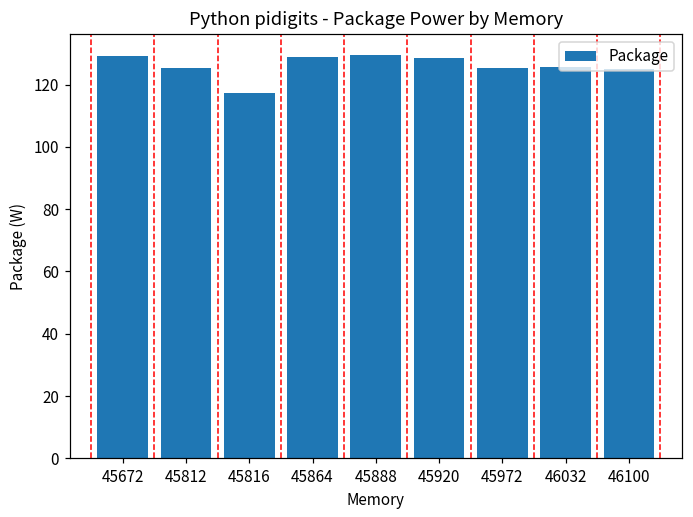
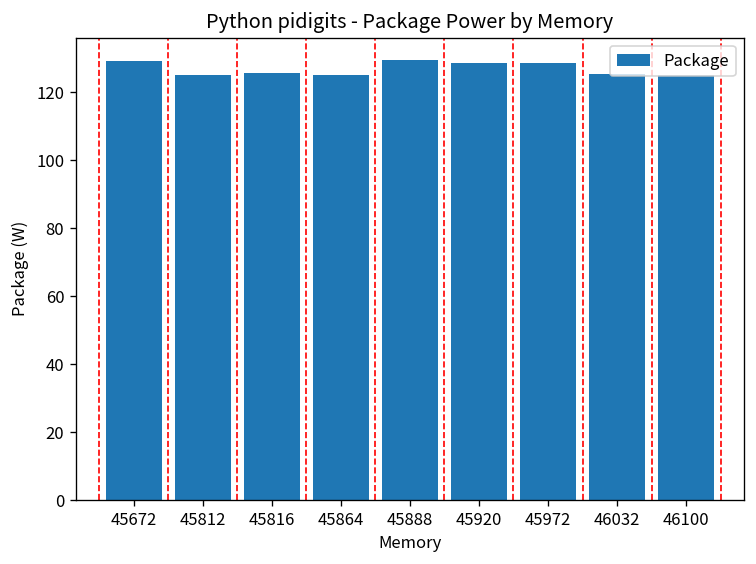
  {
    "45672": 129,
    "45812": 125,
-   "45816": 117,
-   "45864": 129,
+   "45816": 126,
+   "45864": 125,
    "45888": 130,
    "45920": 129,
-   "45972": 125
+   "45972": 129
  }
